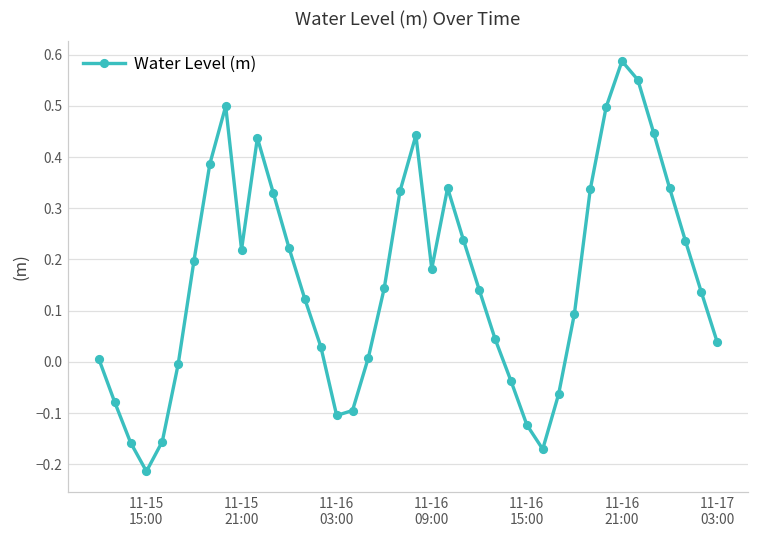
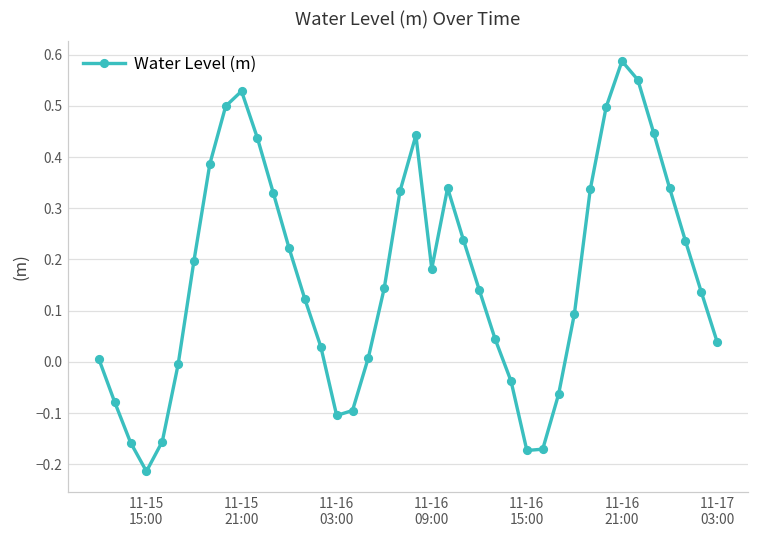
  {
    "11-15 15:00": -0.21,
-   "11-15 21:00": 0.22,
+   "11-15 21:00": 0.53,
    "11-16 03:00": -0.10,
    "11-16 09:00": 0.18,
-   "11-16 15:00": -0.12,
+   "11-16 15:00": -0.17,
    "11-16 21:00": 0.59,
    "11-17 03:00": 0.04
  }
